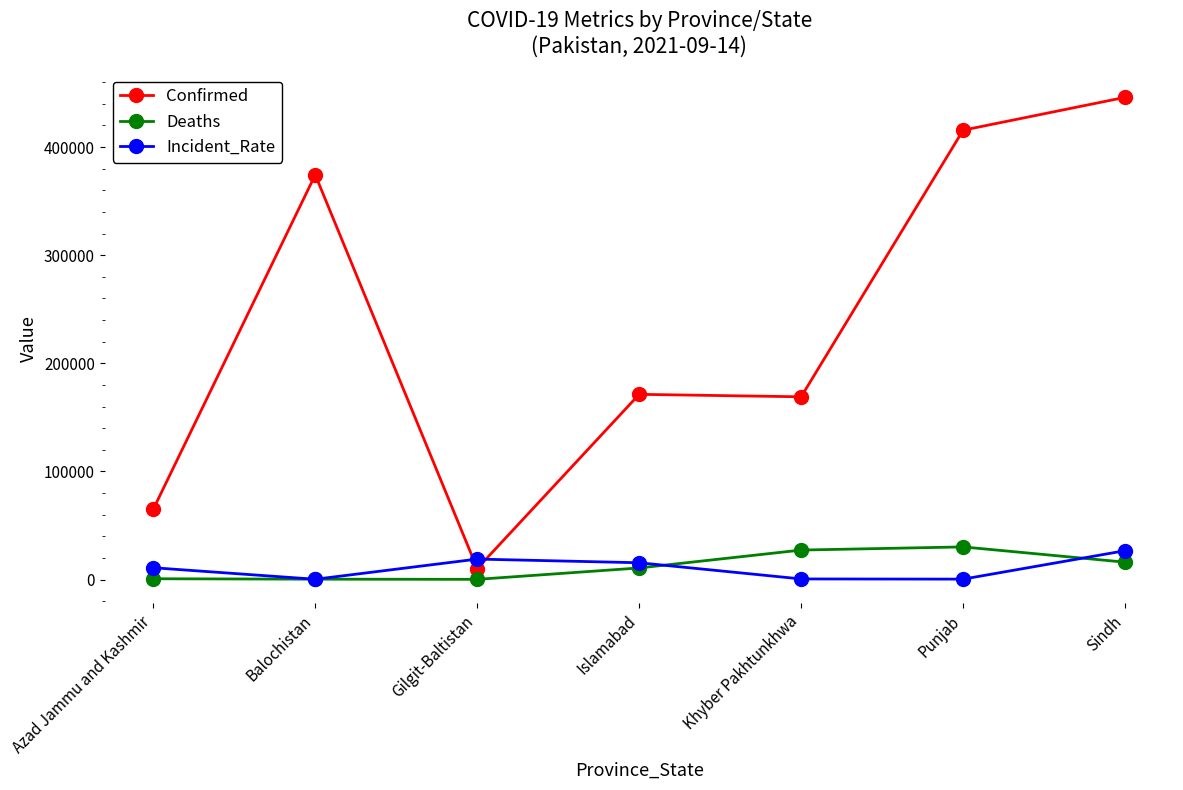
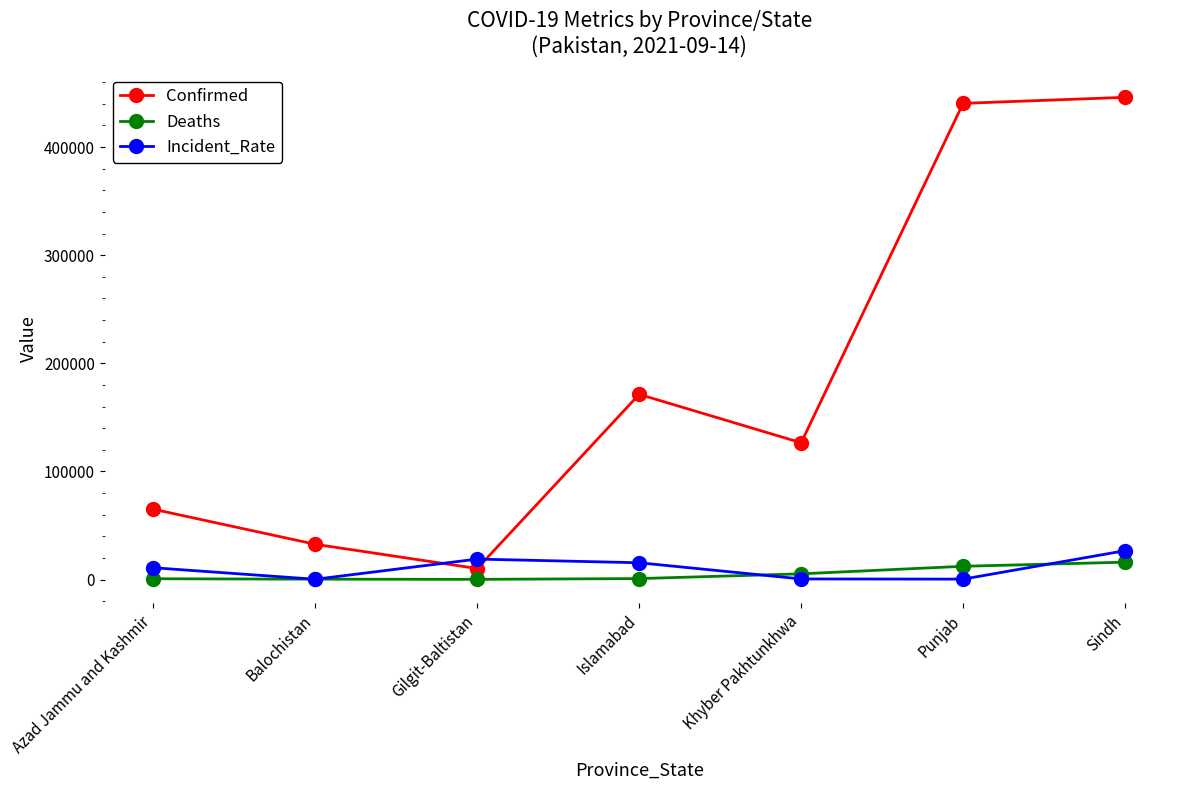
  {
    "Confirmed": {
      "Azad Jammu and Kashmir": 65000,
-     "Balochistan": 374000,
+     "Balochistan": 33000,
      "Gilgit-Baltistan": 10000,
      "Islamabad": 171000,
-     "Khyber Pakhtunkhwa": 169000,
-     "Punjab": 416000,
+     "Khyber Pakhtunkhwa": 127000,
+     "Punjab": 440000,
      "Sindh": 446000
    },
    "Deaths": {
      "Azad Jammu and Kashmir": 1000,
      "Gilgit-Baltistan": 0,
-     "Islamabad": 11000,
-     "Khyber Pakhtunkhwa": 27000,
-     "Punjab": 30000,
+     "Islamabad": 1000,
+     "Khyber Pakhtunkhwa": 5000,
+     "Punjab": 12000,
      "Sindh": 16000
    },
    "Incident_Rate": {
      "Azad Jammu and Kashmir": 11000,
      "Gilgit-Baltistan": 19000,
      "Islamabad": 16000,
      "Khyber Pakhtunkhwa": 1000,
      "Punjab": 0,
      "Sindh": 27000
    }
  }
